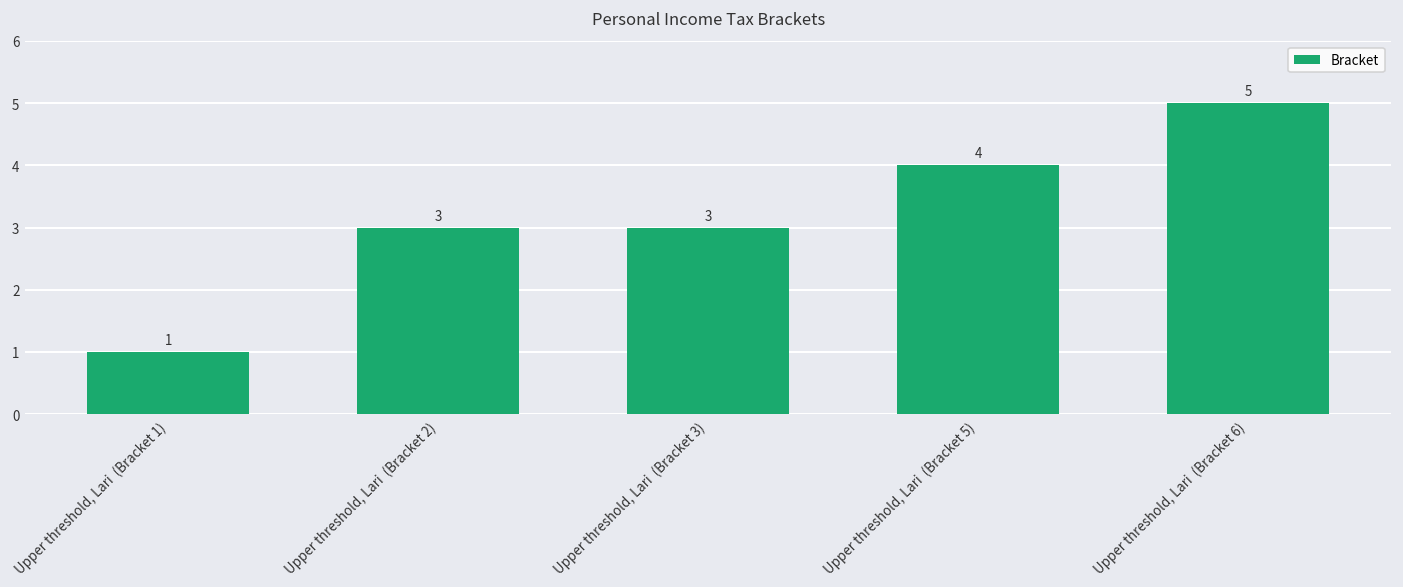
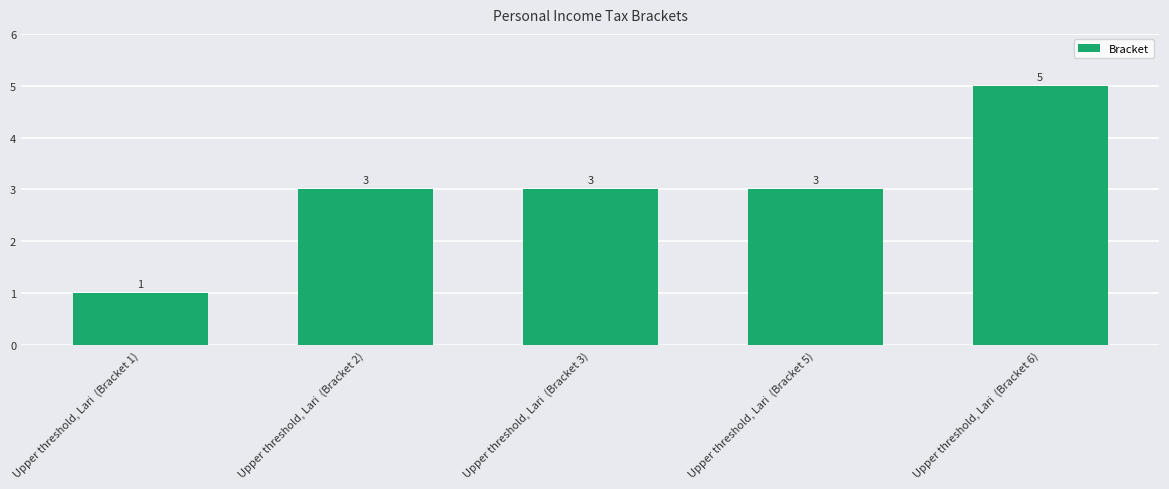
  {
    "Upper threshold, Lari (Bracket 1)": 1,
    "Upper threshold, Lari (Bracket 2)": 3,
    "Upper threshold, Lari (Bracket 3)": 3,
-   "Upper threshold, Lari (Bracket 5)": 4,
+   "Upper threshold, Lari (Bracket 5)": 3,
    "Upper threshold, Lari (Bracket 6)": 5
  }
